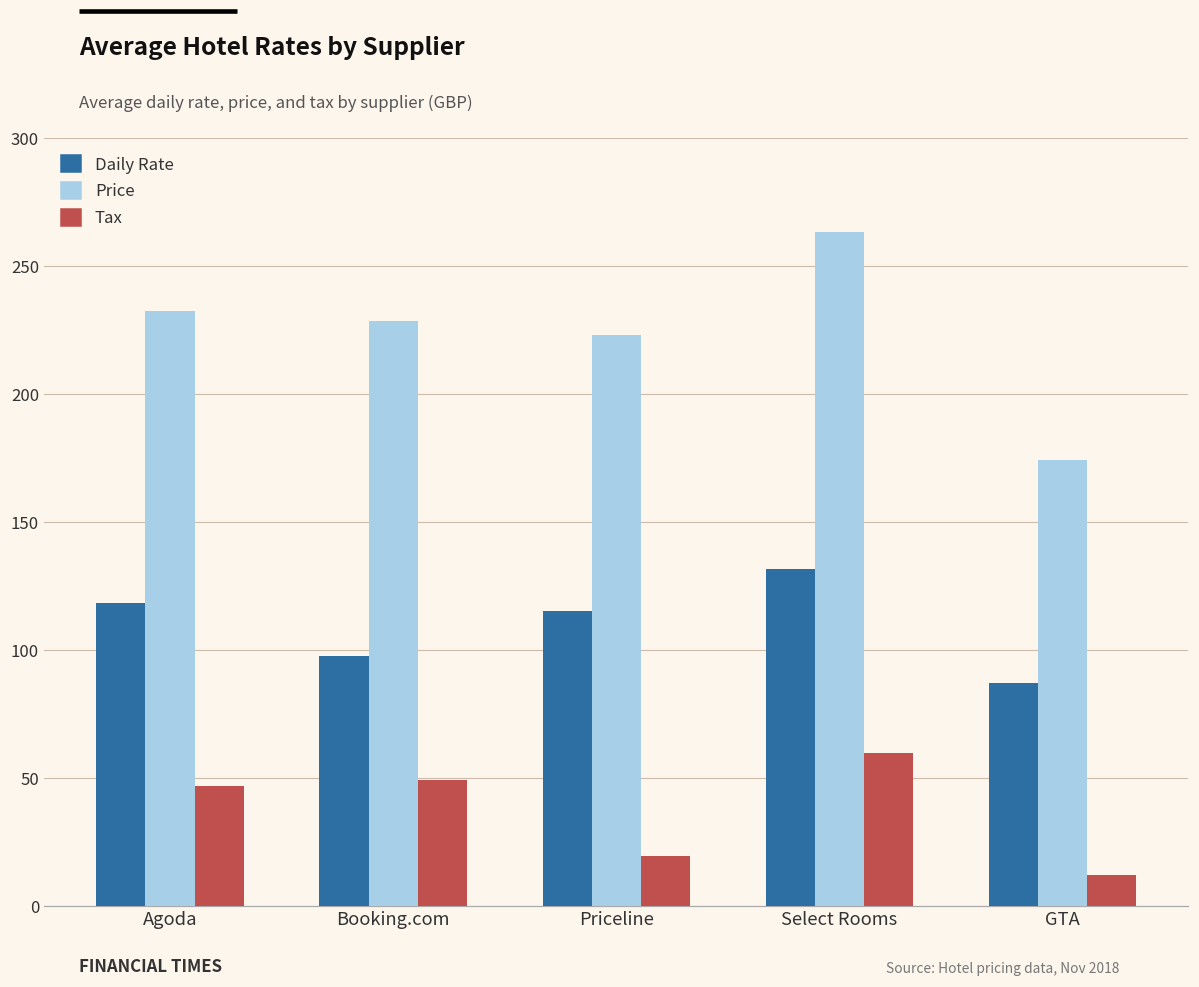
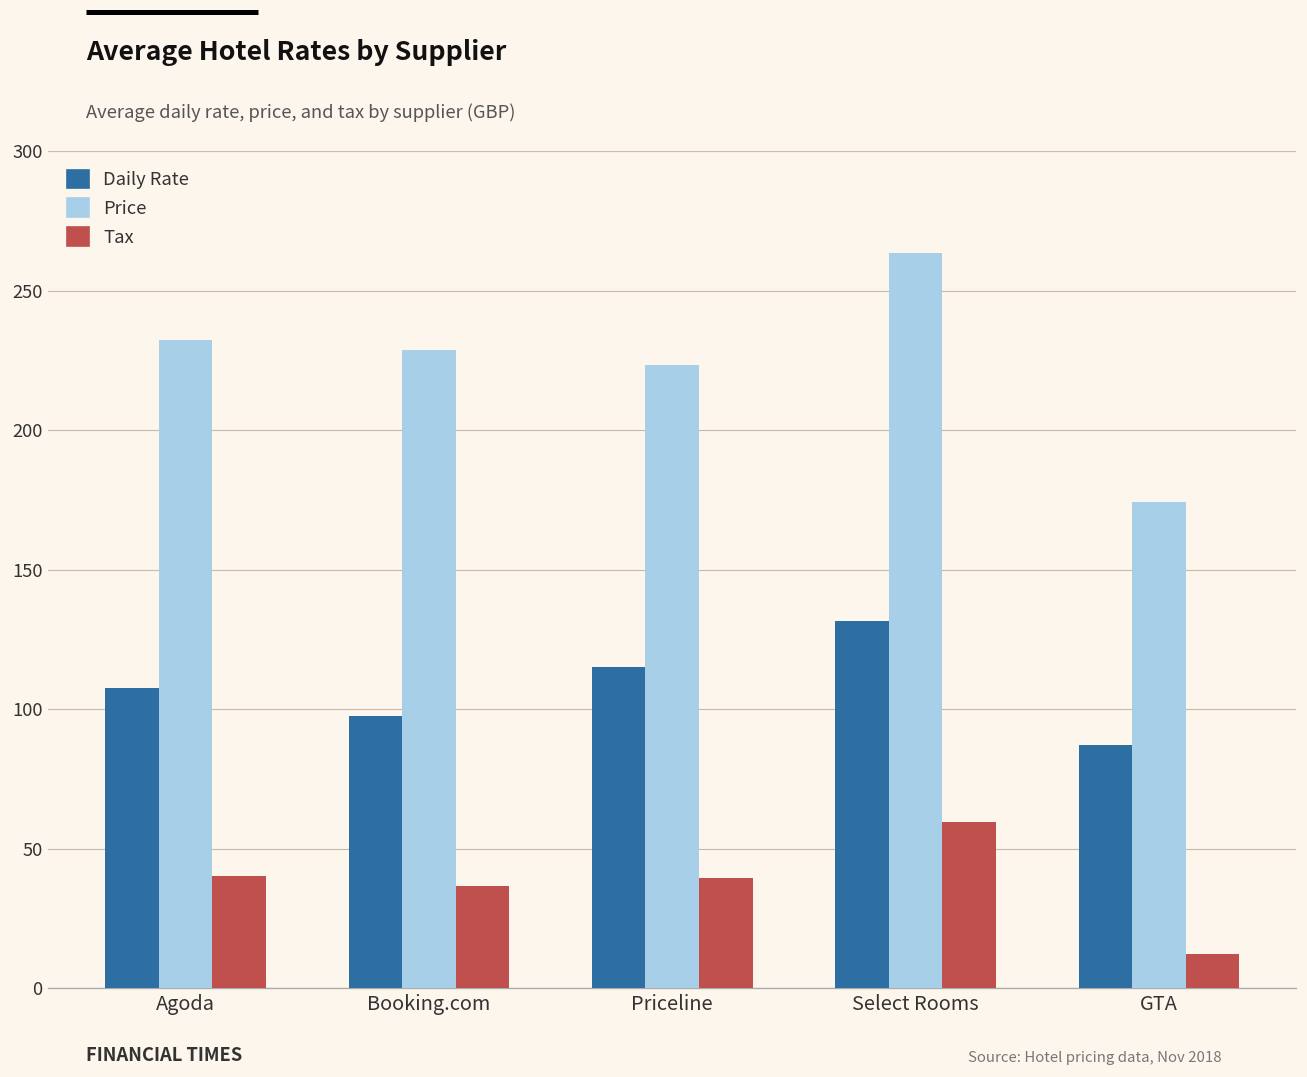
  {
    "Daily Rate": {
-     "Agoda": 118,
+     "Agoda": 108,
      "Booking.com": 98,
      "Priceline": 115,
      "Select Rooms": 132,
      "GTA": 87
    },
    "Price": {
      "Agoda": 232,
      "Booking.com": 229,
      "Priceline": 223,
      "Select Rooms": 264,
      "GTA": 174
    },
    "Tax": {
-     "Agoda": 47,
-     "Booking.com": 49,
-     "Priceline": 19,
+     "Agoda": 40,
+     "Booking.com": 37,
+     "Priceline": 40,
      "Select Rooms": 60,
      "GTA": 12
    }
  }
